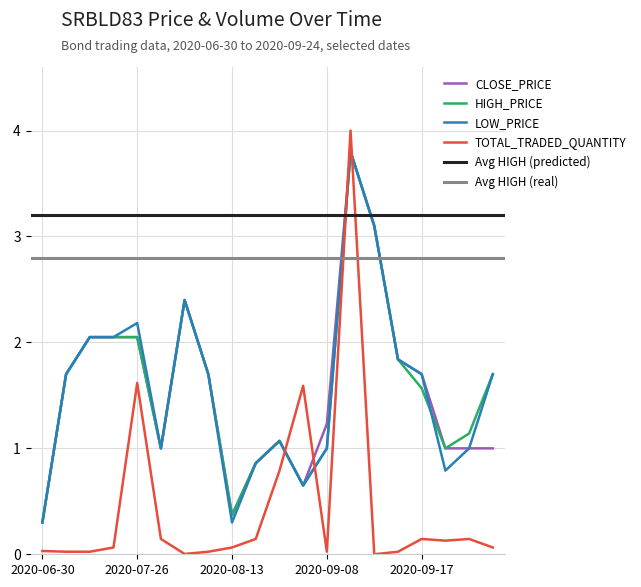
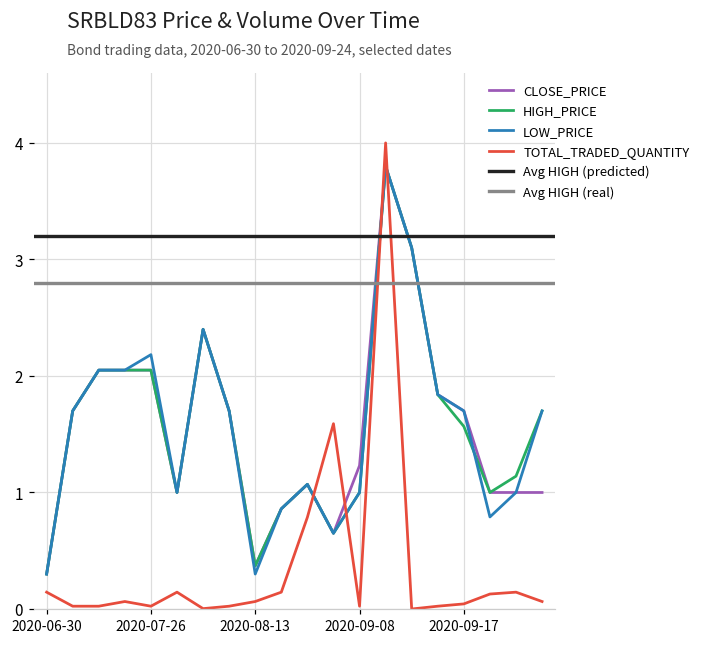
  {
    "CLOSE_PRICE": {
      "2020-09-08": 1.23
    },
    "HIGH_PRICE": {
      "2020-09-17": 1.57
    },
    "LOW_PRICE": {
      "2020-07-26": 2.18,
      "2020-08-13": 0.30
    },
    "TOTAL_TRADED_QUANTITY": {
-     "2020-06-30": 0.03,
-     "2020-07-26": 1.62,
+     "2020-06-30": 0.14,
+     "2020-07-26": 0.02,
      "2020-08-13": 0.06,
      "2020-09-08": 0.02,
-     "2020-09-17": 0.14
+     "2020-09-17": 0.04
    }
  }
